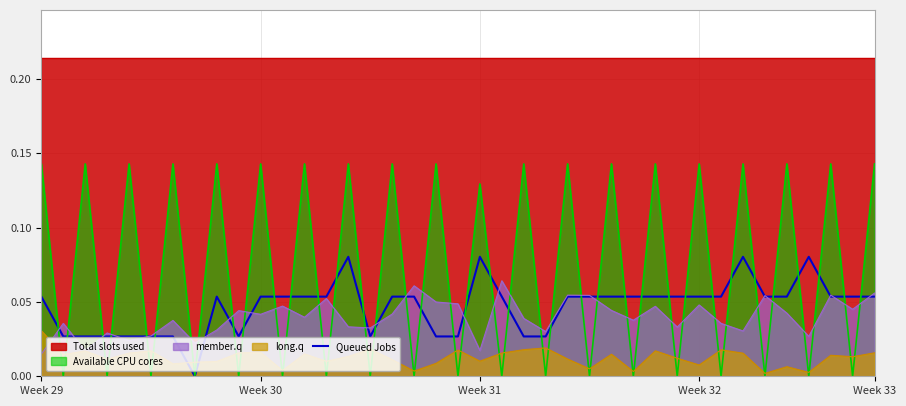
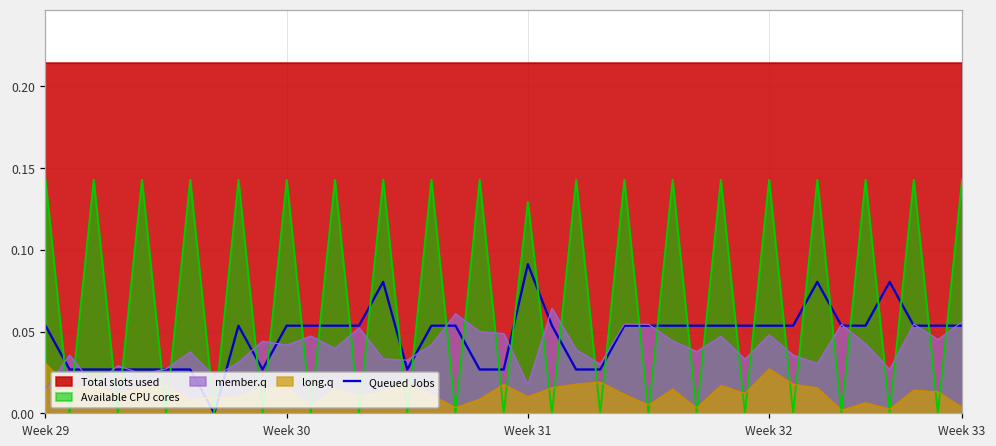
  {
    "Queued Jobs": {
      "Week 29": 0.054,
      "Week 30": 0.054,
-     "Week 31": 0.080,
+     "Week 31": 0.091,
      "Week 32": 0.054,
      "Week 33": 0.054
    },
    "Total slots used": {
      "Week 29": 0.214,
      "Week 30": 0.214,
      "Week 31": 0.214,
      "Week 32": 0.214,
      "Week 33": 0.214
    },
    "Available CPU cores": {
      "Week 29": 0.143,
      "Week 30": 0.143,
      "Week 31": 0.129,
      "Week 32": 0.143,
      "Week 33": 0.143
    },
    "member.q": {
      "Week 29": 0.015,
      "Week 30": 0.042,
      "Week 31": 0.017,
      "Week 32": 0.048,
      "Week 33": 0.056
    },
    "long.q": {
      "Week 29": 0.031,
      "Week 31": 0.010,
-     "Week 32": 0.008,
-     "Week 33": 0.016
+     "Week 32": 0.027,
+     "Week 33": 0.004
    }
  }
